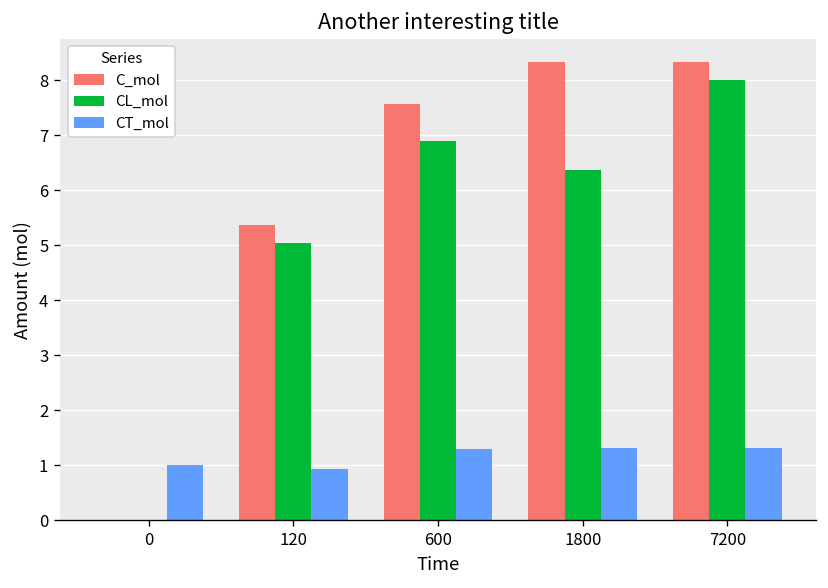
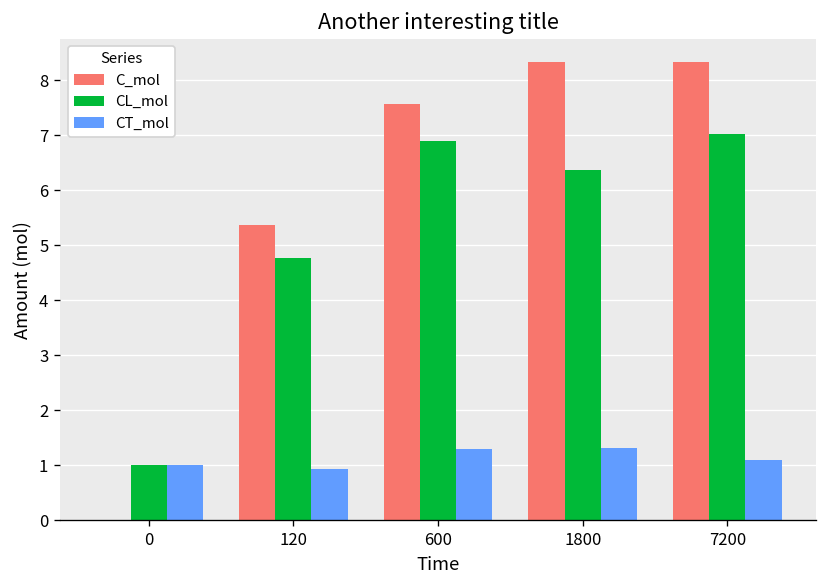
  {
    "C_mol": {
      "0": 0.0,
      "120": 5.4,
      "600": 7.6,
      "1800": 8.3,
      "7200": 8.3
    },
    "CL_mol": {
-     "0": 0,
-     "120": 5.0,
+     "0": 1,
+     "120": 4.8,
      "600": 6.9,
      "1800": 6.4,
-     "7200": 8.0
+     "7200": 7.0
    },
    "CT_mol": {
      "0": 1.0,
      "120": 0.9,
      "600": 1.3,
      "1800": 1.3,
-     "7200": 1.3
+     "7200": 1.1
    }
  }
